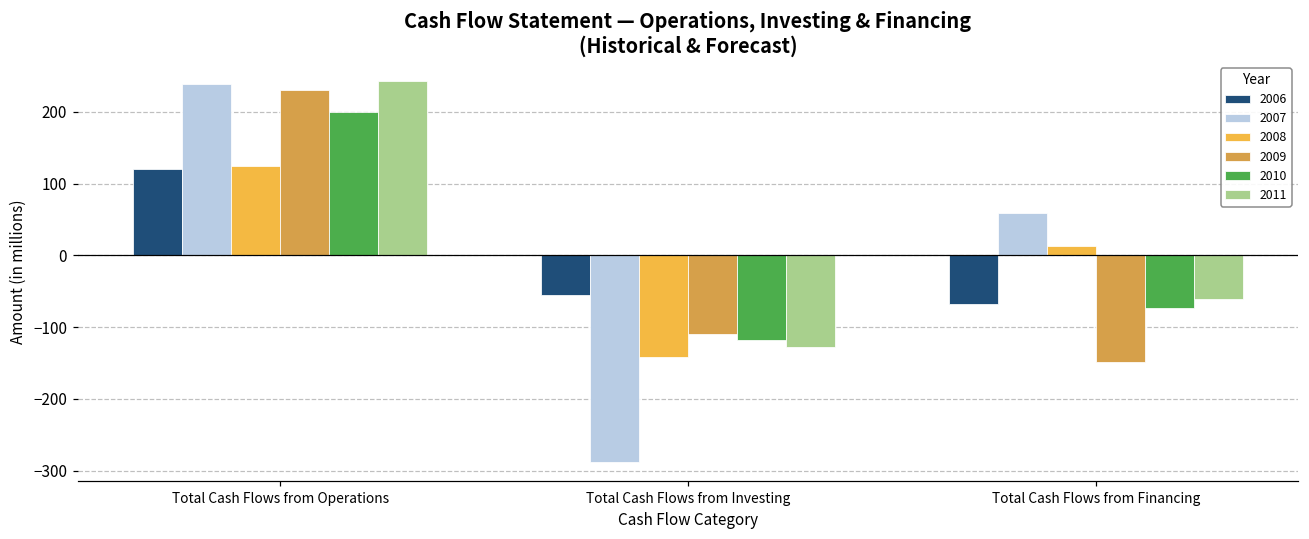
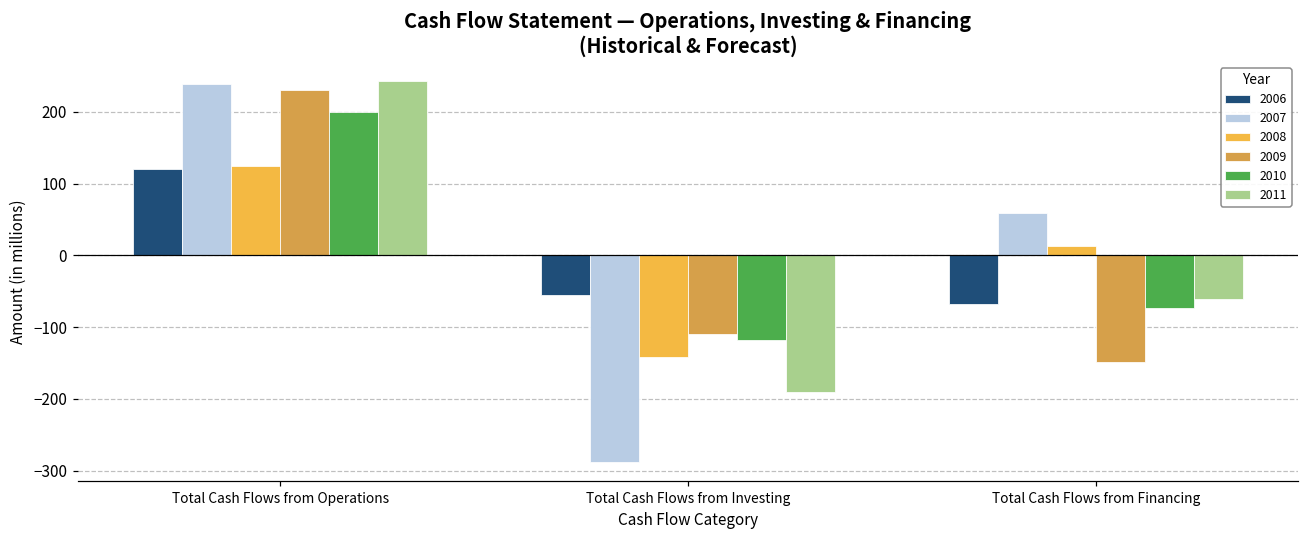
  {
    "2006": {
      "Total Cash Flows from Operations": 120,
      "Total Cash Flows from Investing": -60,
      "Total Cash Flows from Financing": -70
    },
    "2007": {
      "Total Cash Flows from Operations": 240,
      "Total Cash Flows from Investing": -290,
      "Total Cash Flows from Financing": 60
    },
    "2010": {
      "Total Cash Flows from Operations": 200,
      "Total Cash Flows from Investing": -120,
      "Total Cash Flows from Financing": -70
    },
    "2011": {
      "Total Cash Flows from Operations": 240,
-     "Total Cash Flows from Investing": -130,
+     "Total Cash Flows from Investing": -190,
      "Total Cash Flows from Financing": -60
    }
  }
